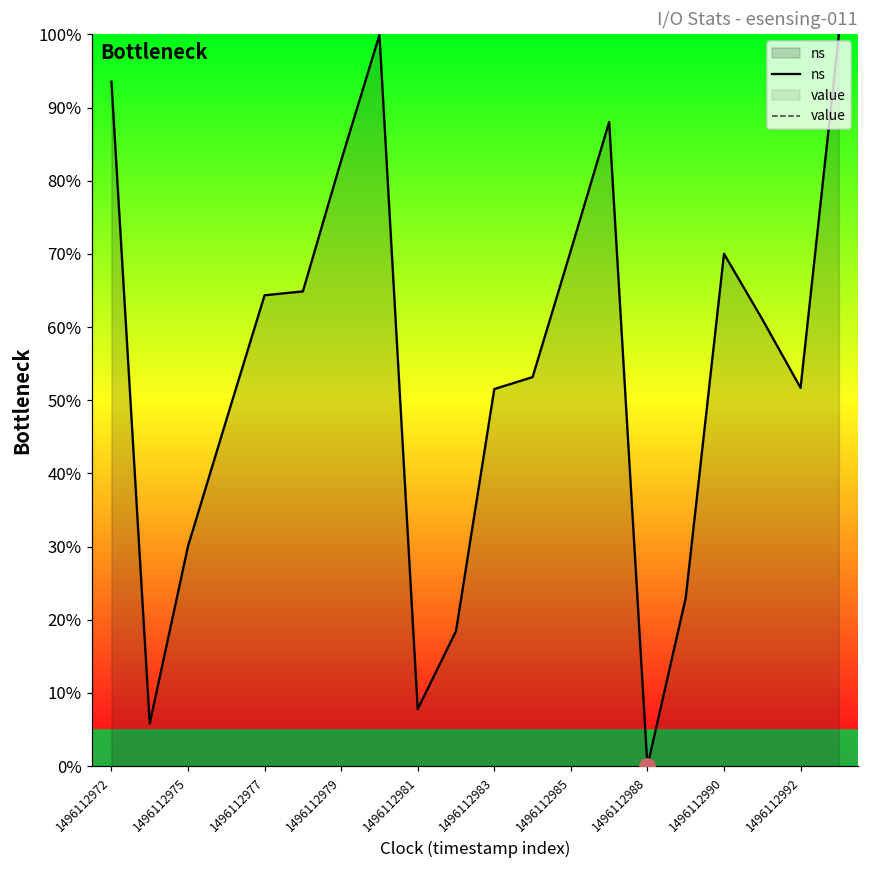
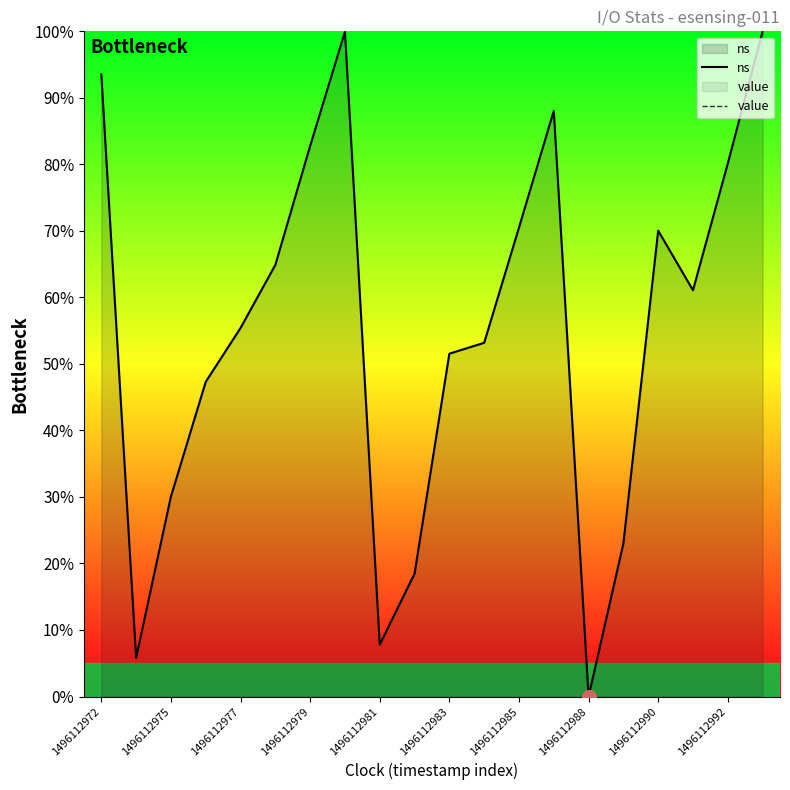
  {
    "ns": {
      "1496112972": "94%",
      "1496112975": "30%",
-     "1496112977": "64%",
+     "1496112977": "55%",
      "1496112979": "83%",
      "1496112981": "8%",
      "1496112983": "52%",
      "1496112985": "70%",
      "1496112990": "70%",
-     "1496112992": "52%"
+     "1496112992": "80%"
    }
  }
